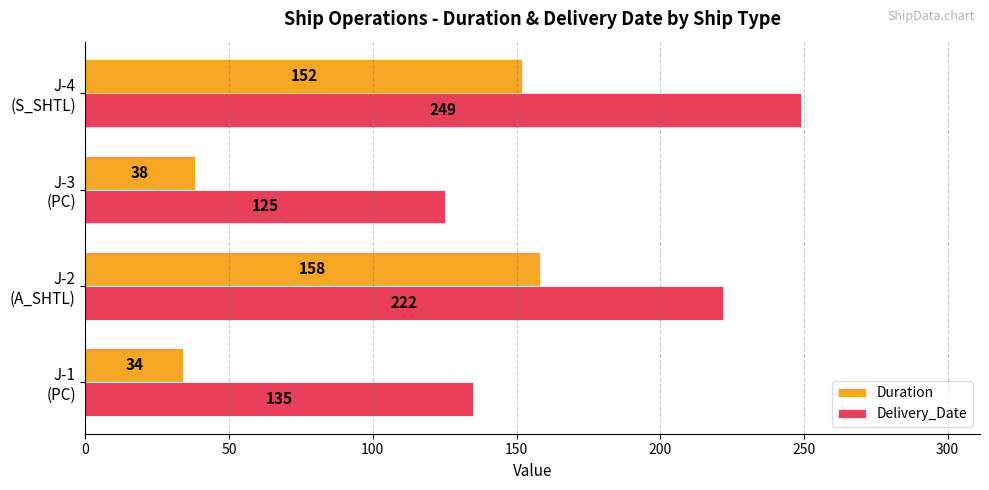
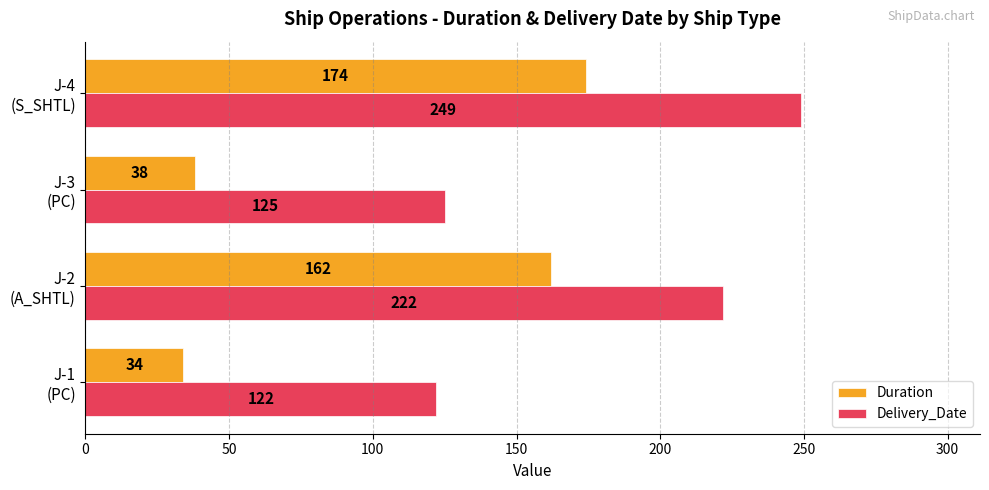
  {
    "Duration": {
-     "J-4 (S_SHTL)": 152,
+     "J-4 (S_SHTL)": 174,
      "J-3 (PC)": 38,
-     "J-2 (A_SHTL)": 158,
+     "J-2 (A_SHTL)": 162,
      "J-1 (PC)": 34
    },
    "Delivery_Date": {
      "J-4 (S_SHTL)": 249,
      "J-3 (PC)": 125,
      "J-2 (A_SHTL)": 222,
-     "J-1 (PC)": 135
+     "J-1 (PC)": 122
    }
  }
